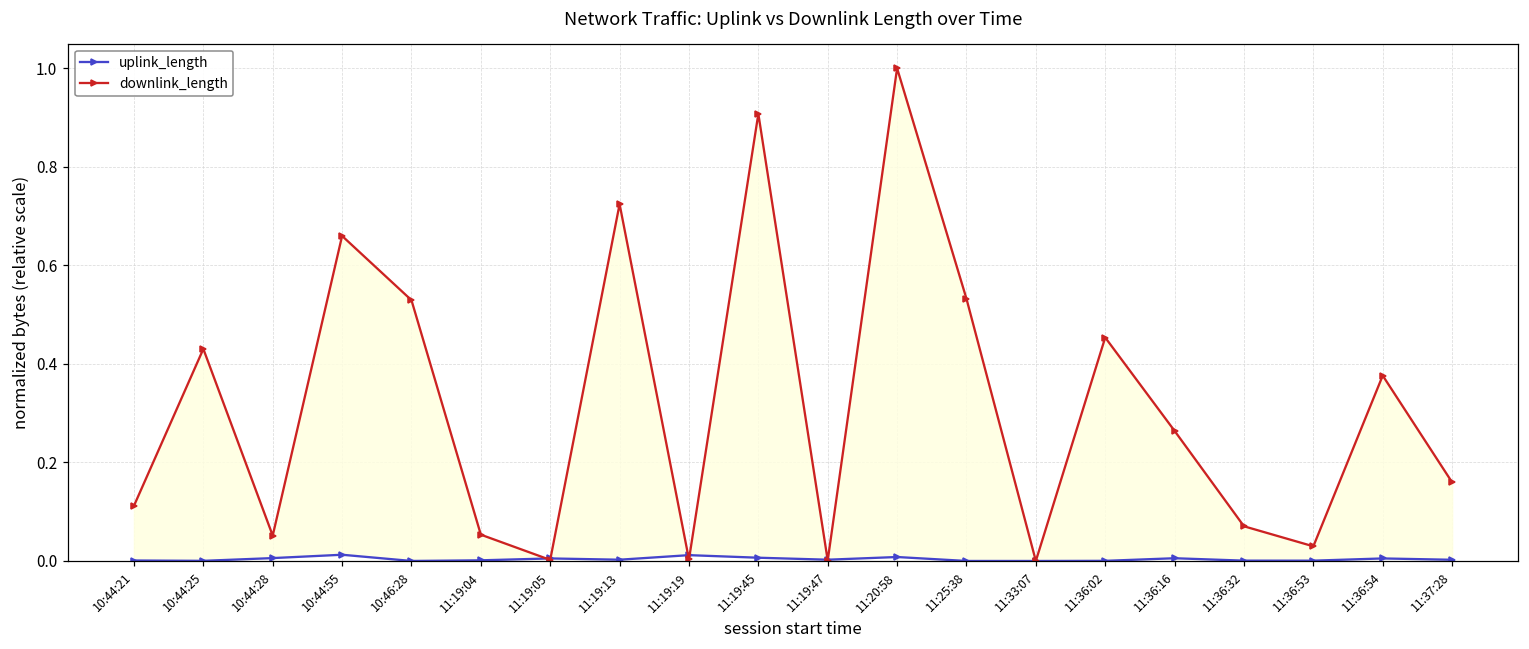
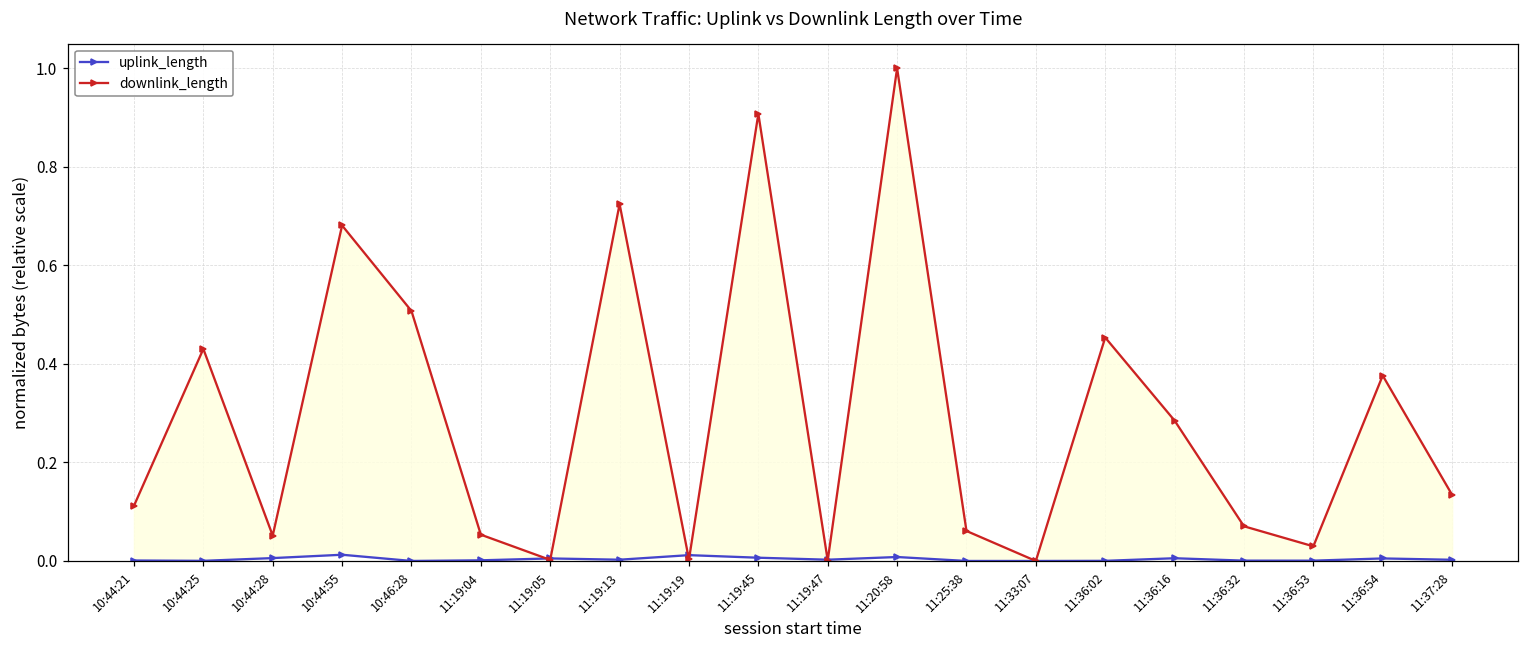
  {
    "uplink_length": {
      "10:44:21": 0.00,
      "10:44:25": 0.00,
      "10:44:28": 0.01,
      "10:44:55": 0.01,
      "10:46:28": 0.00,
      "11:19:04": 0.00,
      "11:19:13": 0.00,
      "11:19:45": 0.01,
      "11:20:58": 0.01,
      "11:25:38": 0.00,
      "11:36:02": 0.00,
      "11:36:16": 0.01,
      "11:36:32": 0.00,
      "11:36:53": 0.00,
      "11:36:54": 0.01,
      "11:37:28": 0.00
    },
    "downlink_length": {
-     "10:44:55": 0.66,
-     "10:46:28": 0.53,
+     "10:44:55": 0.68,
+     "10:46:28": 0.51,
      "11:19:19": 0.00,
-     "11:25:38": 0.53,
-     "11:36:16": 0.26,
-     "11:37:28": 0.16
+     "11:25:38": 0.06,
+     "11:36:16": 0.28,
+     "11:37:28": 0.13
    }
  }
